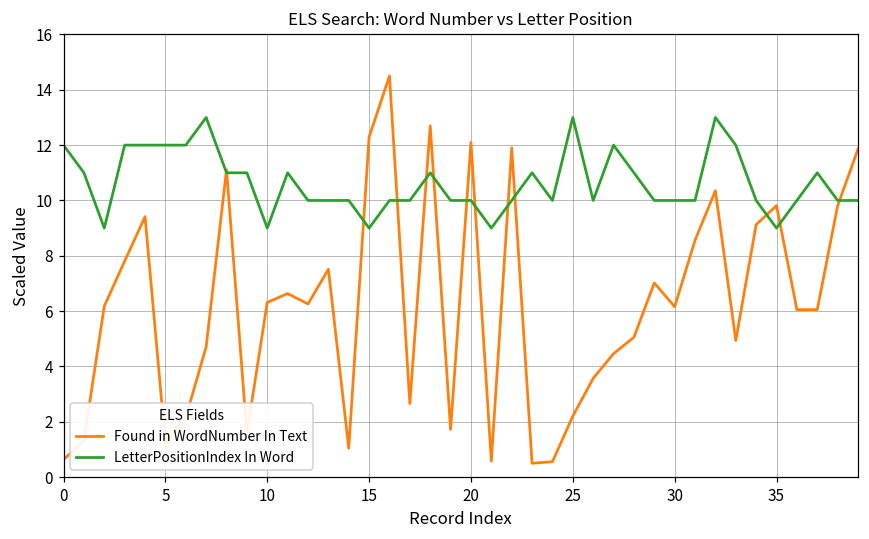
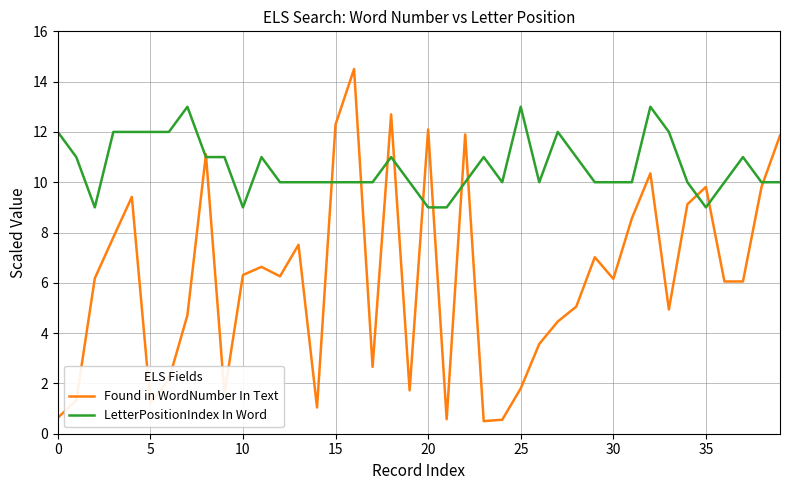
  {
    "Found in WordNumber In Text": {
      "0": 0.6,
      "10": 6.3,
      "15": 12.3,
      "20": 12.1,
-     "25": 2.2,
+     "25": 1.8,
      "30": 6.2,
      "35": 9.8
    },
    "LetterPositionIndex In Word": {
      "0": 12.0,
      "5": 12.0,
      "10": 9.0,
-     "15": 9.0,
-     "20": 10.0,
+     "15": 10.0,
+     "20": 9.0,
      "25": 13.0,
      "30": 10.0,
      "35": 9.0
    }
  }
